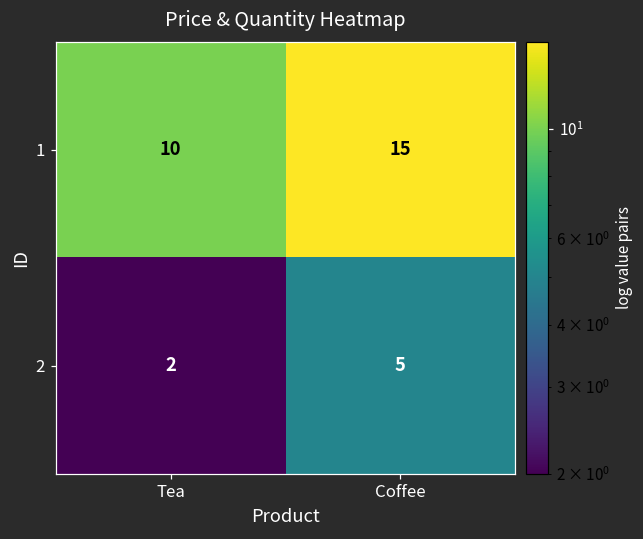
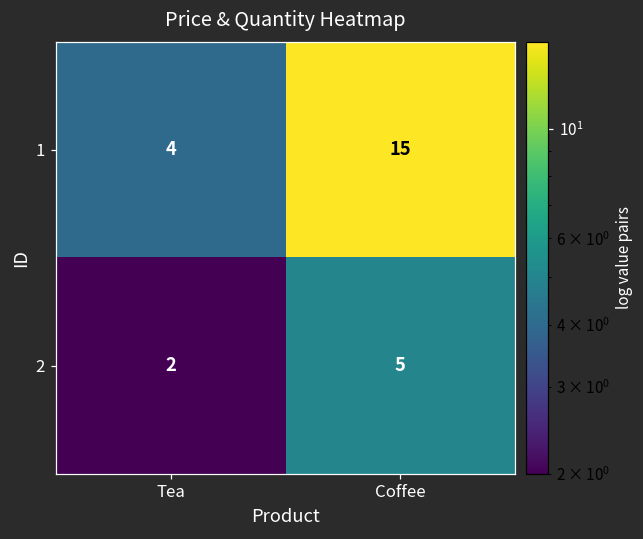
  {
    "1": {
-     "Tea": 10,
+     "Tea": 4,
      "Coffee": 15
    },
    "2": {
      "Tea": 2,
      "Coffee": 5
    }
  }
